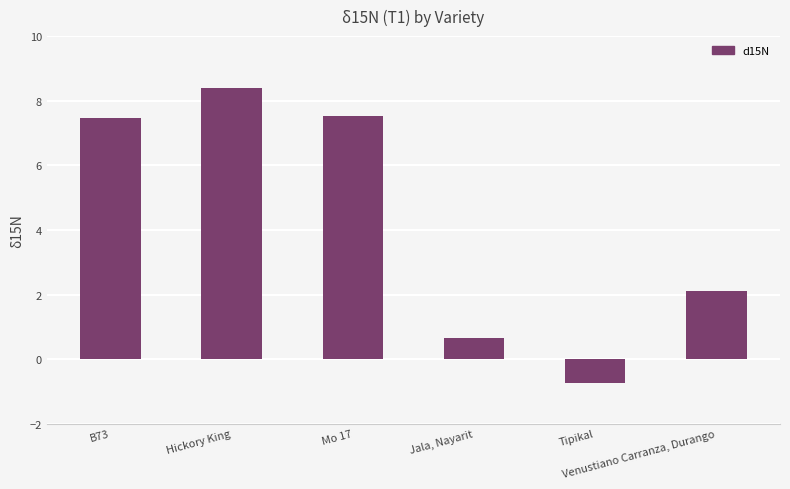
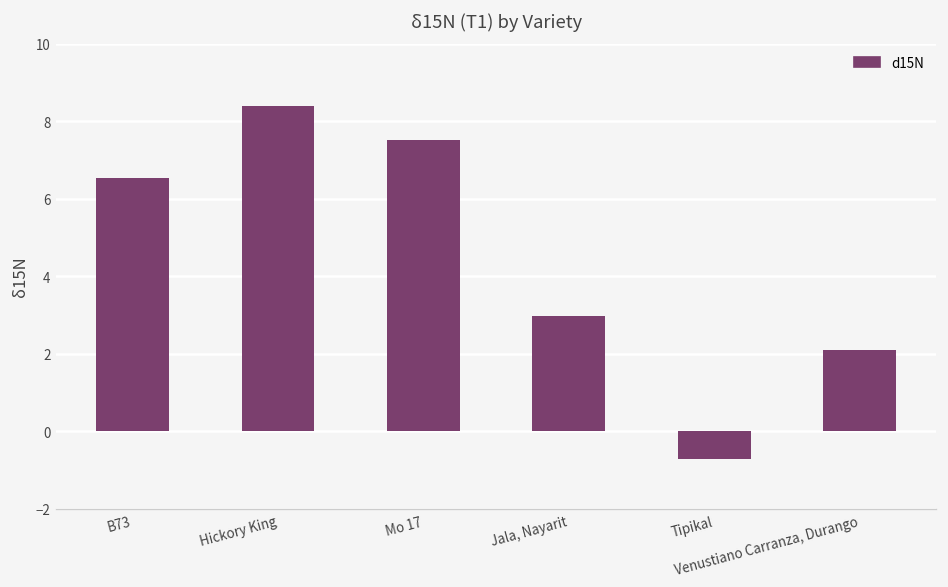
  {
-   "B73": 7.5,
+   "B73": 6.5,
    "Hickory King": 8.4,
    "Mo 17": 7.5,
-   "Jala, Nayarit": 0.7,
+   "Jala, Nayarit": 3.0,
    "Tipikal": -0.7,
    "Venustiano Carranza, Durango": 2.1
  }
